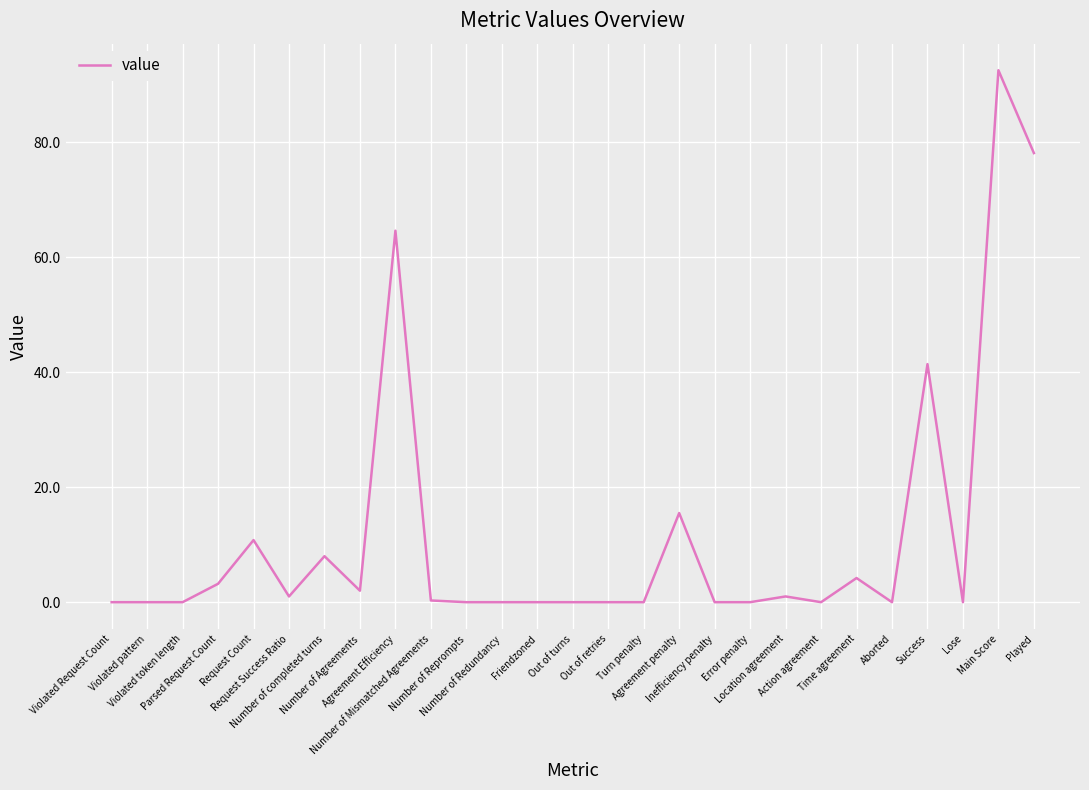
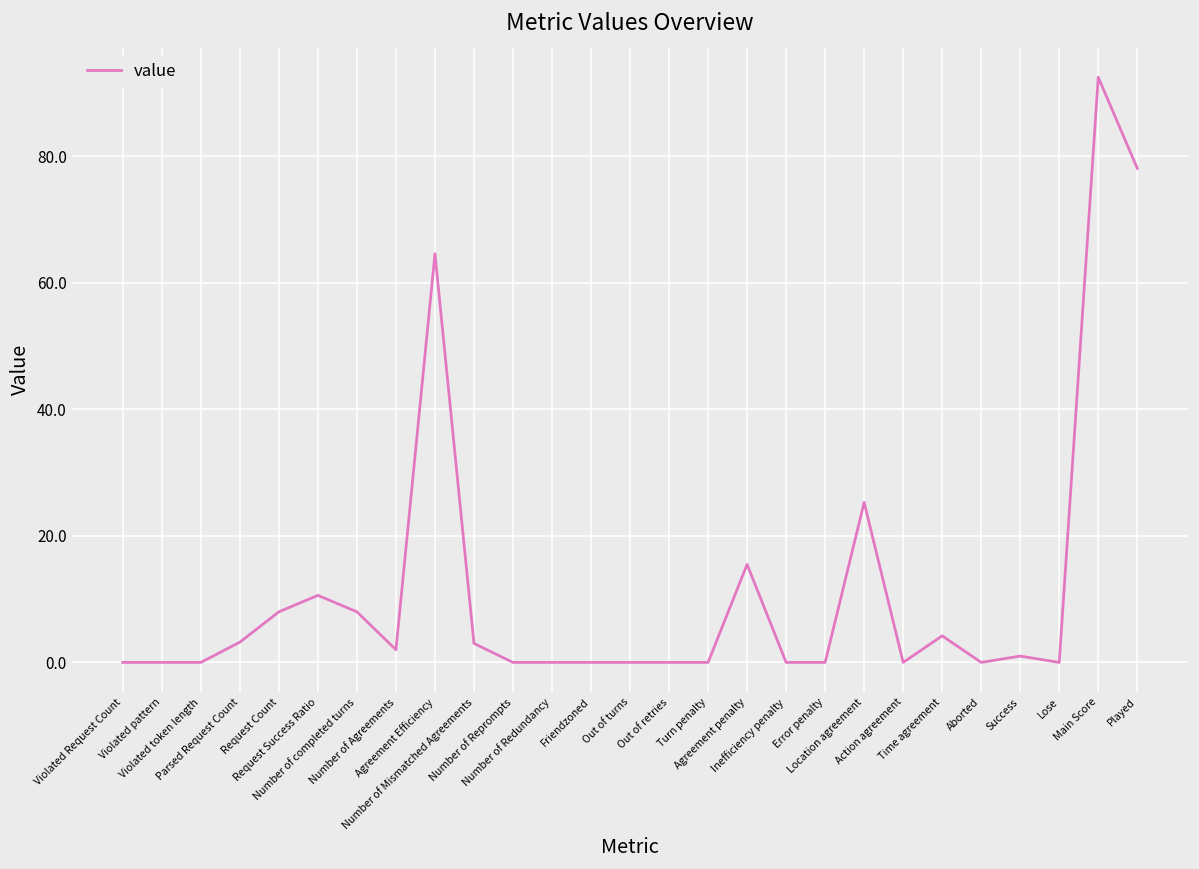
  {
    "Violated Request Count": 0,
    "Violated pattern": 0,
    "Violated token length": 0,
    "Parsed Request Count": 3,
-   "Request Count": 11,
-   "Request Success Ratio": 1,
+   "Request Count": 8,
+   "Request Success Ratio": 11,
    "Number of completed turns": 8,
    "Number of Agreements": 2,
    "Agreement Efficiency": 65,
-   "Number of Mismatched Agreements": 0,
+   "Number of Mismatched Agreements": 3,
    "Number of Reprompts": 0,
    "Number of Redundancy": 0,
    "Friendzoned": 0,
    "Out of turns": 0,
    "Out of retries": 0,
    "Turn penalty": 0,
    "Agreement penalty": 16,
    "Inefficiency penalty": 0,
    "Error penalty": 0,
-   "Location agreement": 1,
+   "Location agreement": 25,
    "Action agreement": 0,
    "Time agreement": 4,
    "Aborted": 0,
-   "Success": 41,
+   "Success": 1,
    "Lose": 0,
    "Main Score": 93,
    "Played": 78
  }
